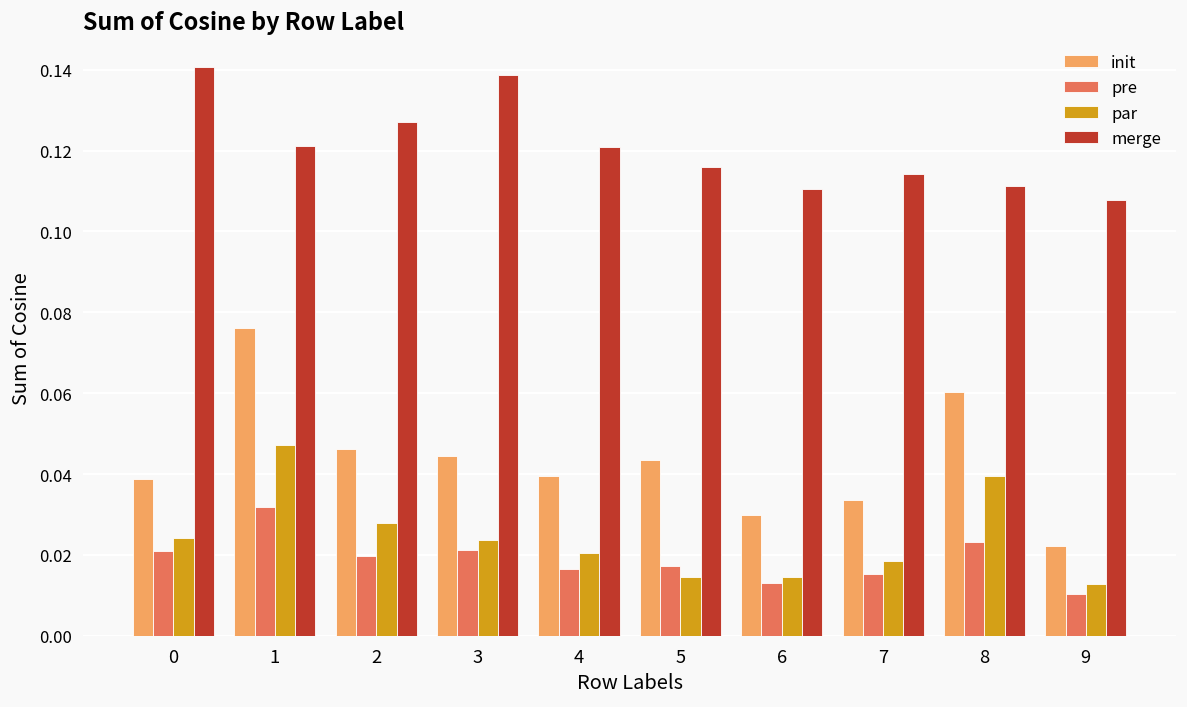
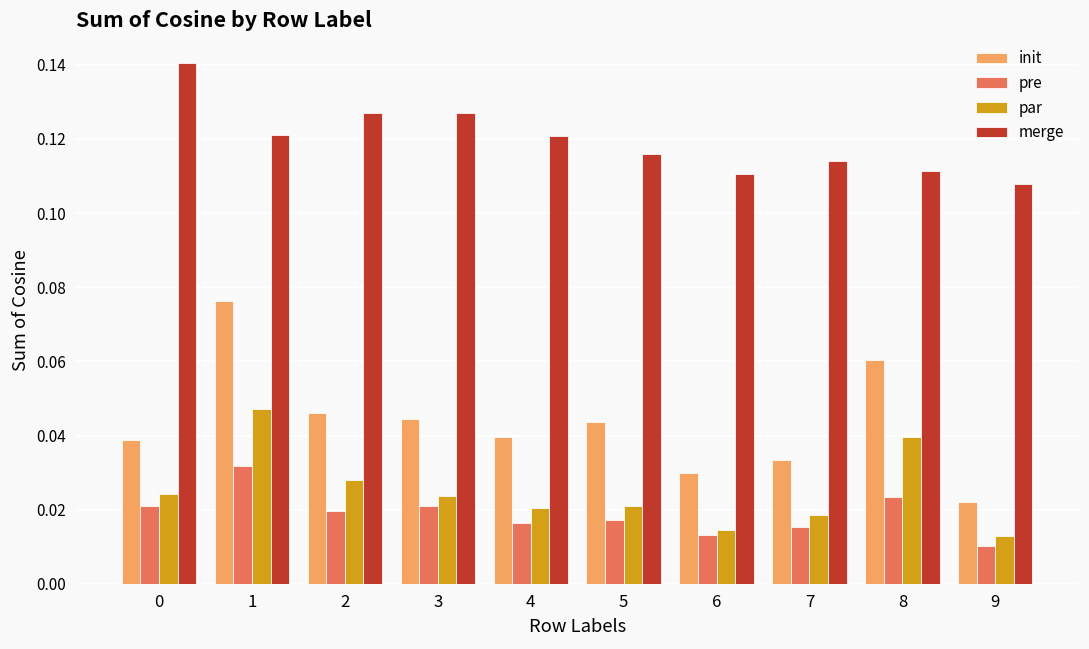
  {
    "par": {
      "0": 0.024,
      "1": 0.047,
      "2": 0.028,
      "3": 0.024,
      "4": 0.020,
-     "5": 0.015,
+     "5": 0.021,
      "6": 0.014,
      "7": 0.019,
      "8": 0.040,
      "9": 0.013
    },
    "merge": {
      "0": 0.141,
      "1": 0.121,
      "2": 0.127,
-     "3": 0.139,
+     "3": 0.127,
      "4": 0.121,
      "5": 0.116,
      "6": 0.111,
      "7": 0.114,
      "8": 0.111,
      "9": 0.108
    }
  }
